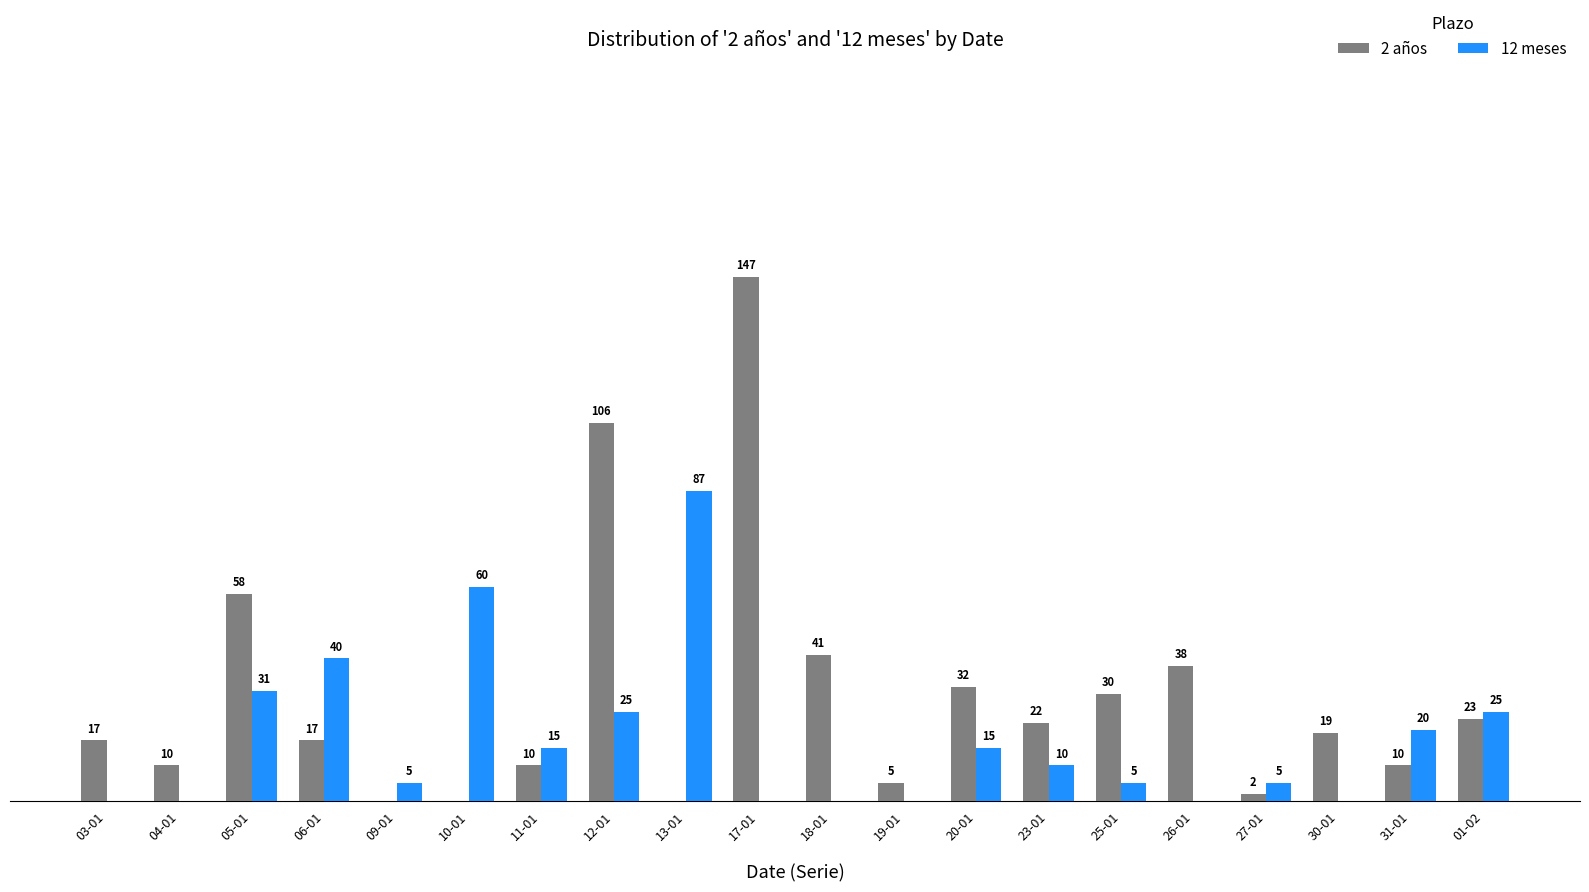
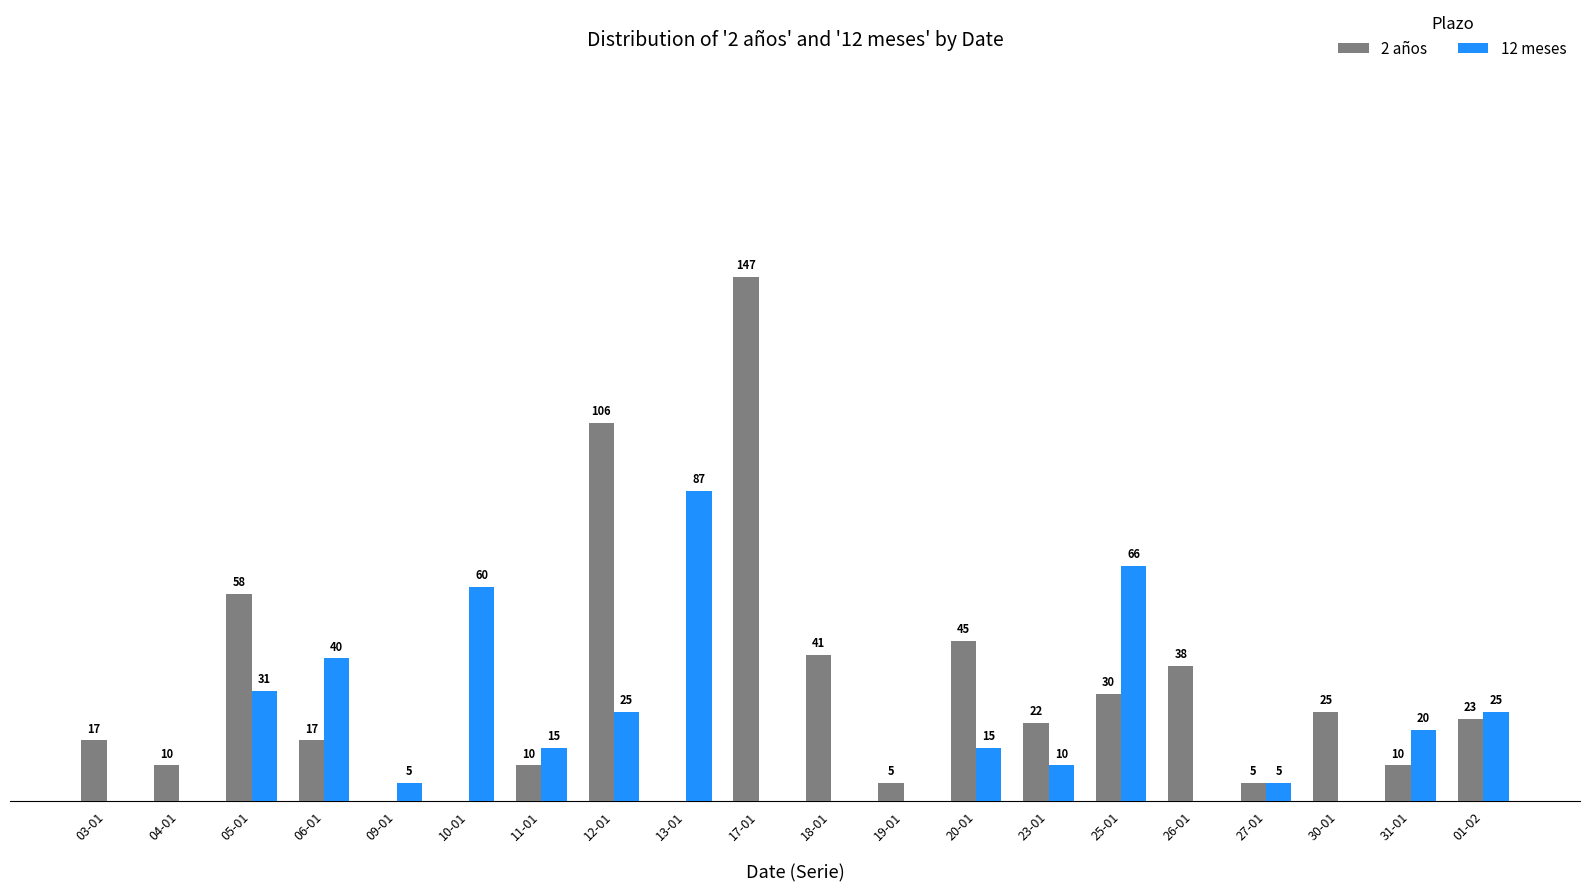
  {
    "2 años": {
      "03-01": 17,
      "04-01": 10,
      "05-01": 58,
      "06-01": 17,
      "11-01": 10,
      "12-01": 106,
      "17-01": 147,
      "18-01": 41,
      "19-01": 5,
-     "20-01": 32,
+     "20-01": 45,
      "23-01": 22,
      "25-01": 30,
      "26-01": 38,
-     "27-01": 2,
-     "30-01": 19,
+     "27-01": 5,
+     "30-01": 25,
      "31-01": 10,
      "01-02": 23
    },
    "12 meses": {
      "05-01": 31,
      "06-01": 40,
      "09-01": 5,
      "10-01": 60,
      "11-01": 15,
      "12-01": 25,
      "13-01": 87,
      "20-01": 15,
      "23-01": 10,
-     "25-01": 5,
+     "25-01": 66,
      "27-01": 5,
      "31-01": 20,
      "01-02": 25
    }
  }
